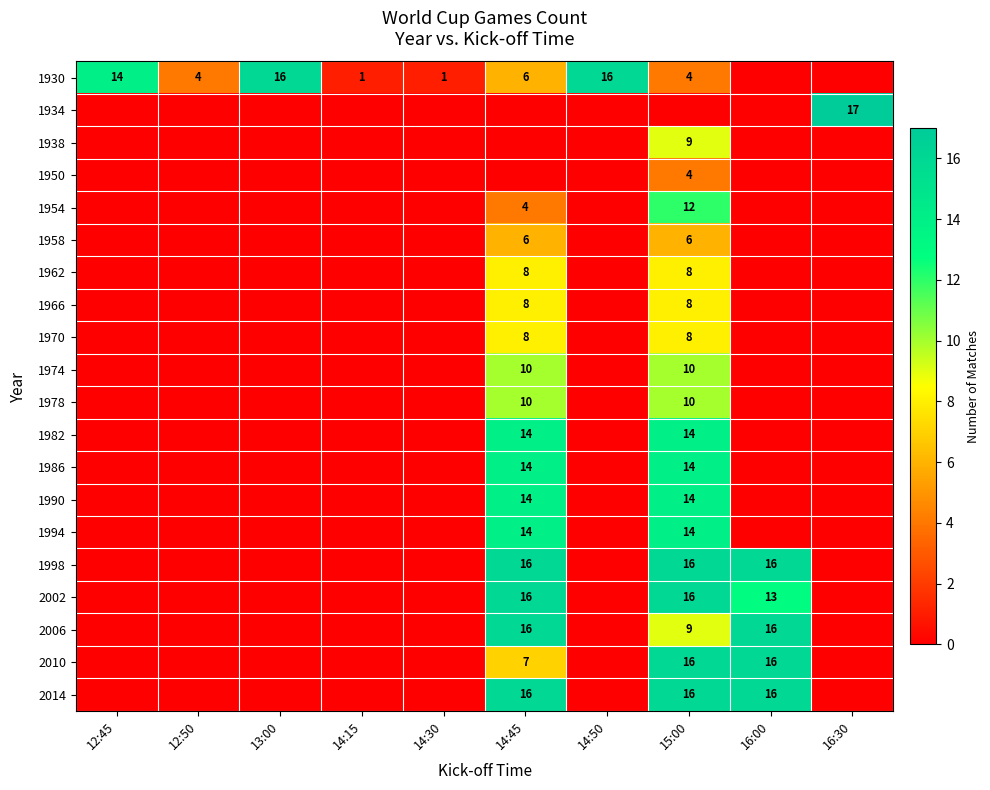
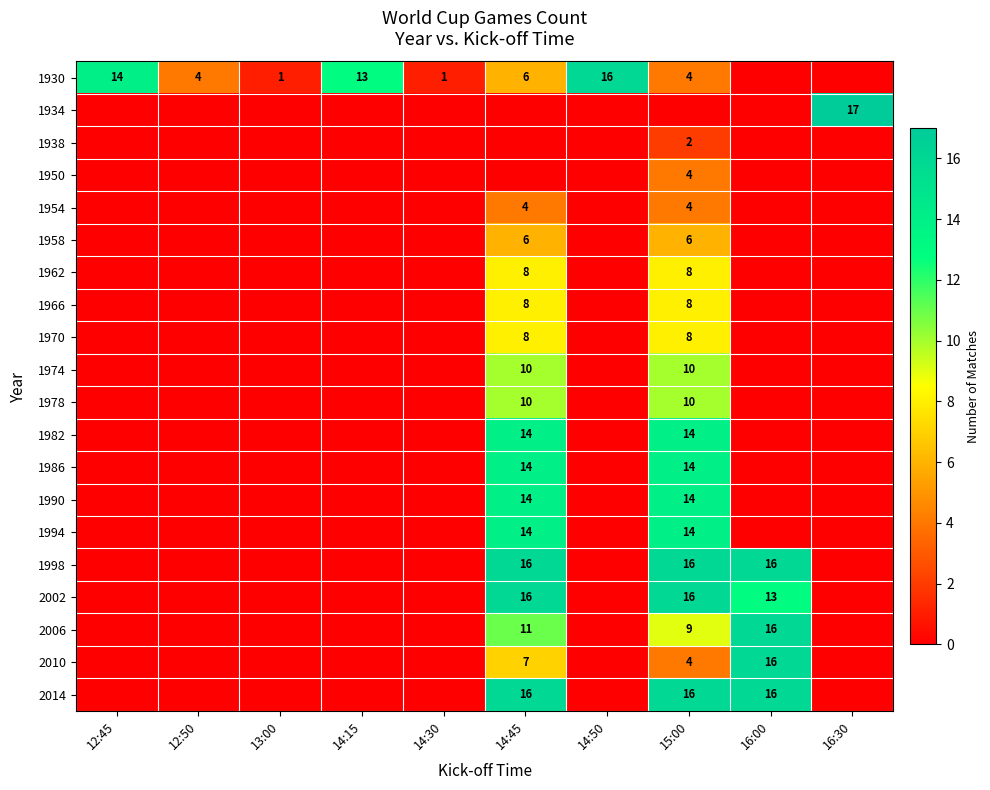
  {
    "1930": {
      "12:45": 14,
      "12:50": 4,
-     "13:00": 16,
-     "14:15": 1,
+     "13:00": 1,
+     "14:15": 13,
      "14:30": 1,
      "14:45": 6,
      "14:50": 16,
      "15:00": 4
    },
    "1934": {
      "16:30": 17
    },
    "1938": {
-     "15:00": 9
+     "15:00": 2
    },
    "1950": {
      "15:00": 4
    },
    "1954": {
      "14:45": 4,
-     "15:00": 12
+     "15:00": 4
    },
    "1958": {
      "14:45": 6,
      "15:00": 6
    },
    "1962": {
      "14:45": 8,
      "15:00": 8
    },
    "1966": {
      "14:45": 8,
      "15:00": 8
    },
    "1970": {
      "14:45": 8,
      "15:00": 8
    },
    "1974": {
      "14:45": 10,
      "15:00": 10
    },
    "1978": {
      "14:45": 10,
      "15:00": 10
    },
    "1982": {
      "14:45": 14,
      "15:00": 14
    },
    "1986": {
      "14:45": 14,
      "15:00": 14
    },
    "1990": {
      "14:45": 14,
      "15:00": 14
    },
    "1994": {
      "14:45": 14,
      "15:00": 14
    },
    "1998": {
      "14:45": 16,
      "15:00": 16,
      "16:00": 16
    },
    "2002": {
      "14:45": 16,
      "15:00": 16,
      "16:00": 13
    },
    "2006": {
-     "14:45": 16,
+     "14:45": 11,
      "15:00": 9,
      "16:00": 16
    },
    "2010": {
      "14:45": 7,
-     "15:00": 16,
+     "15:00": 4,
      "16:00": 16
    },
    "2014": {
      "14:45": 16,
      "15:00": 16,
      "16:00": 16
    }
  }
